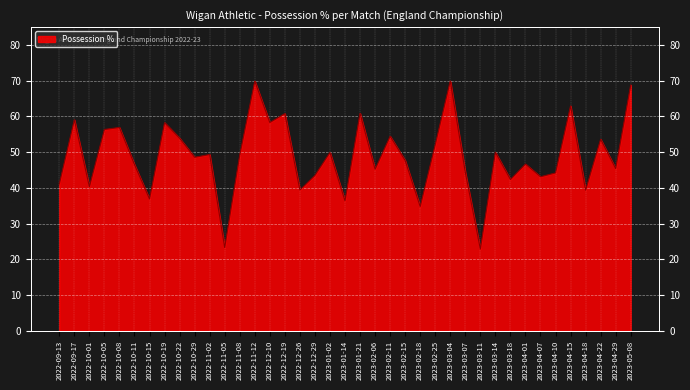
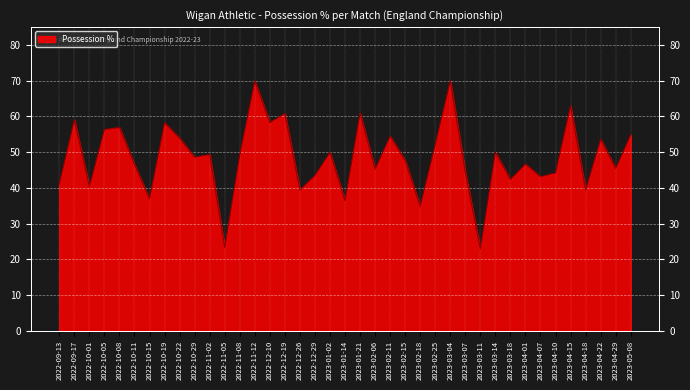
  {
    "2022-09-13": 41,
    "2022-09-17": 59,
    "2022-10-01": 40,
    "2022-10-05": 56,
    "2022-10-08": 57,
    "2022-10-11": 47,
    "2022-10-15": 37,
    "2022-10-19": 58,
    "2022-10-22": 54,
    "2022-10-29": 49,
    "2022-11-02": 49,
    "2022-11-05": 23,
    "2022-11-08": 49,
    "2022-11-12": 70,
    "2022-12-10": 58,
    "2022-12-19": 61,
    "2022-12-26": 39,
    "2022-12-29": 44,
    "2023-01-02": 50,
    "2023-01-14": 36,
    "2023-01-21": 61,
    "2023-02-06": 45,
    "2023-02-11": 54,
    "2023-02-15": 48,
    "2023-02-18": 35,
    "2023-02-25": 52,
    "2023-03-04": 70,
    "2023-03-07": 44,
    "2023-03-11": 23,
    "2023-03-14": 50,
    "2023-03-18": 42,
    "2023-04-01": 47,
    "2023-04-07": 43,
    "2023-04-10": 44,
    "2023-04-15": 63,
    "2023-04-18": 39,
    "2023-04-22": 54,
    "2023-04-29": 45,
-   "2023-05-08": 69
+   "2023-05-08": 55
  }
